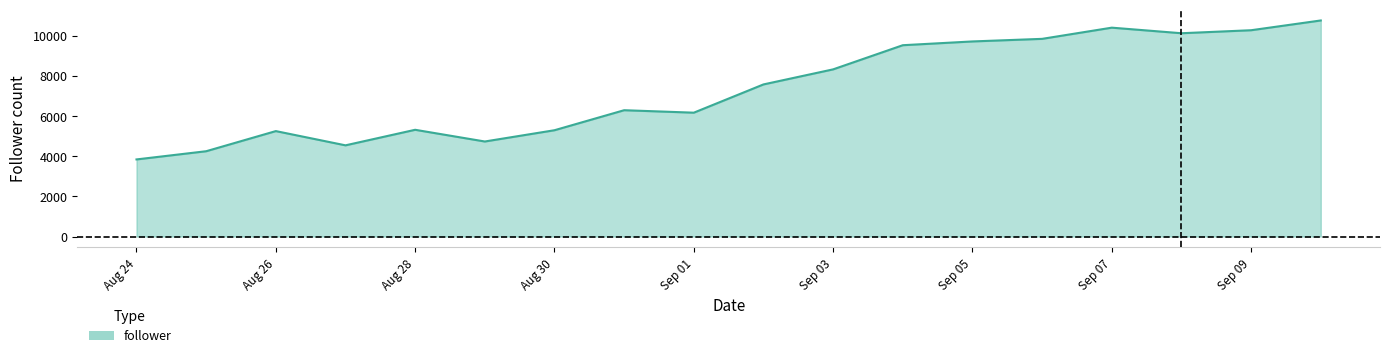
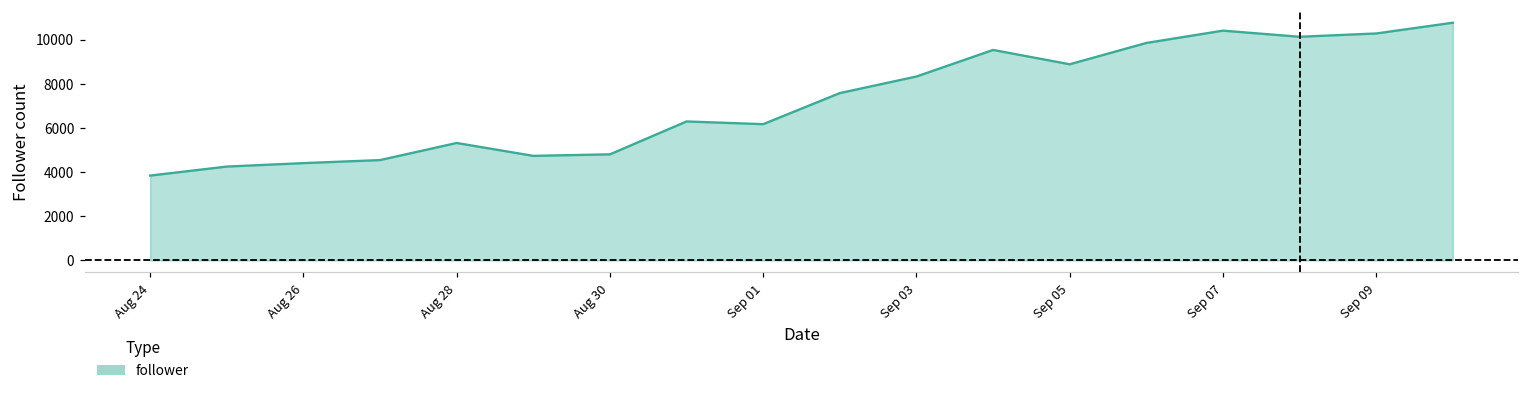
  {
    "Aug 24": 3800,
-   "Aug 26": 5300,
+   "Aug 26": 4400,
    "Aug 28": 5300,
-   "Aug 30": 5300,
+   "Aug 30": 4800,
    "Sep 01": 6200,
    "Sep 03": 8300,
-   "Sep 05": 9700,
+   "Sep 05": 8900,
    "Sep 07": 10400,
    "Sep 09": 10300
  }
